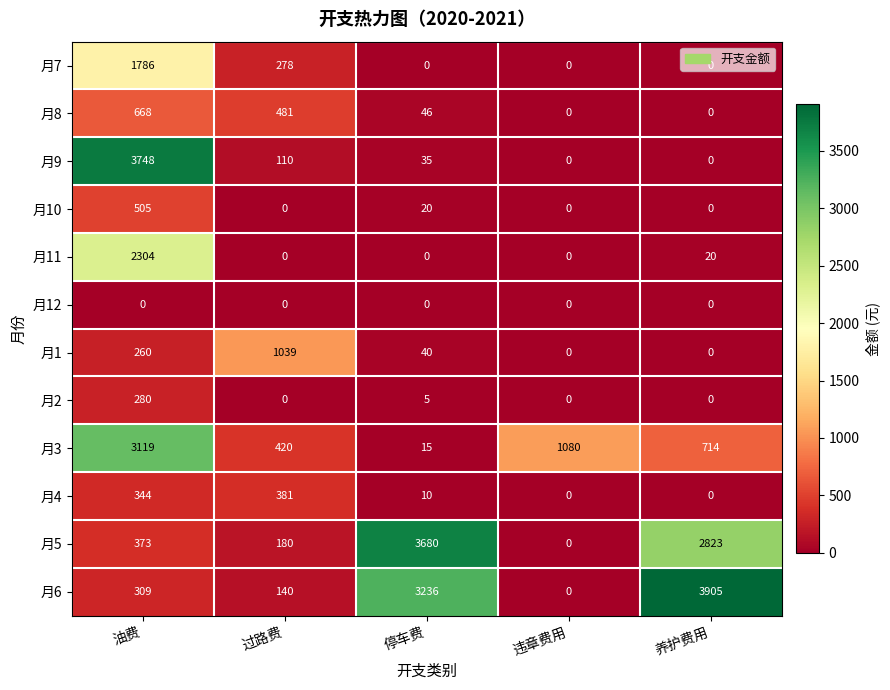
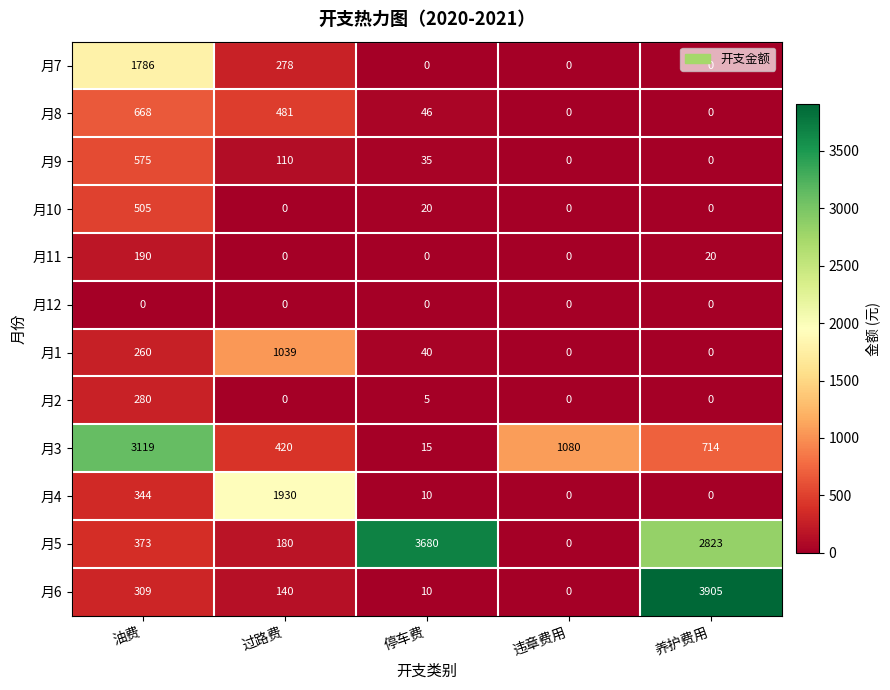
  {
    "月7": {
      "油费": 1786,
      "过路费": 278,
      "停车费": 0,
      "违章费用": 0
    },
    "月8": {
      "油费": 668,
      "过路费": 481,
      "停车费": 46,
      "违章费用": 0,
      "养护费用": 0
    },
    "月9": {
-     "油费": 3748,
+     "油费": 575,
      "过路费": 110,
      "停车费": 35,
      "违章费用": 0,
      "养护费用": 0
    },
    "月10": {
      "油费": 505,
      "过路费": 0,
      "停车费": 20,
      "违章费用": 0,
      "养护费用": 0
    },
    "月11": {
-     "油费": 2304,
+     "油费": 190,
      "过路费": 0,
      "停车费": 0,
      "违章费用": 0,
      "养护费用": 20
    },
    "月12": {
      "油费": 0,
      "过路费": 0,
      "停车费": 0,
      "违章费用": 0,
      "养护费用": 0
    },
    "月1": {
      "油费": 260,
      "过路费": 1039,
      "停车费": 40,
      "违章费用": 0,
      "养护费用": 0
    },
    "月2": {
      "油费": 280,
      "过路费": 0,
      "停车费": 5,
      "违章费用": 0,
      "养护费用": 0
    },
    "月3": {
      "油费": 3119,
      "过路费": 420,
      "停车费": 15,
      "违章费用": 1080,
      "养护费用": 714
    },
    "月4": {
      "油费": 344,
-     "过路费": 381,
+     "过路费": 1930,
      "停车费": 10,
      "违章费用": 0,
      "养护费用": 0
    },
    "月5": {
      "油费": 373,
      "过路费": 180,
      "停车费": 3680,
      "违章费用": 0,
      "养护费用": 2823
    },
    "月6": {
      "油费": 309,
      "过路费": 140,
-     "停车费": 3236,
+     "停车费": 10,
      "违章费用": 0,
      "养护费用": 3905
    }
  }
